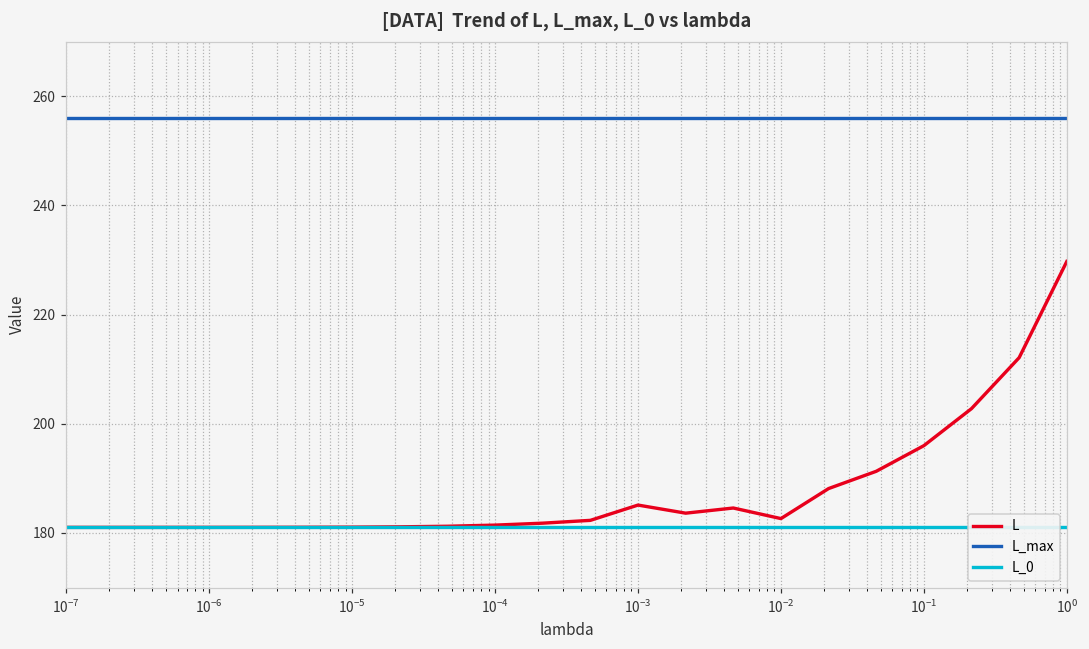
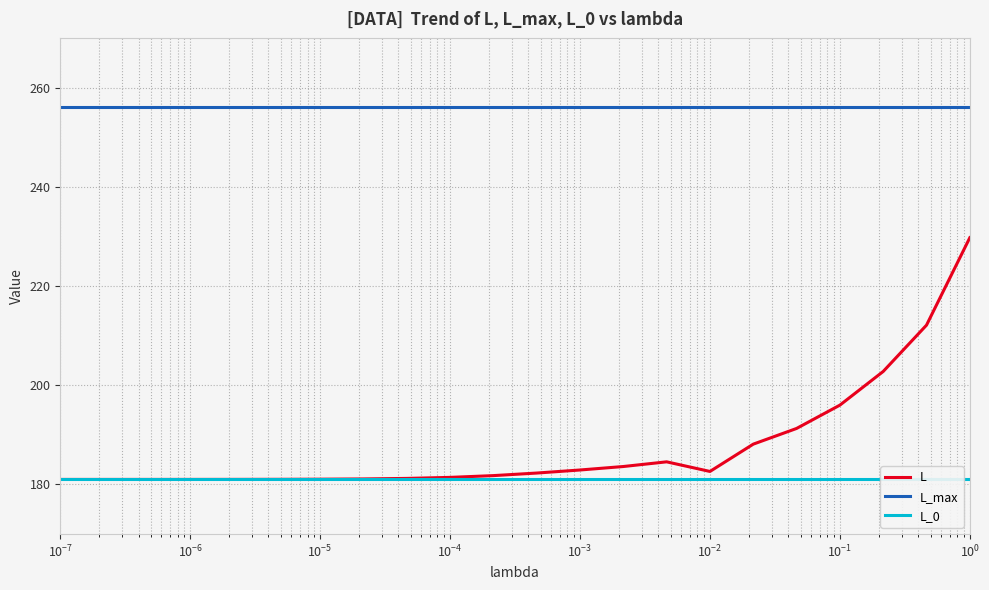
  {
    "L": {
-     "10^-3": 185,
+     "10^-3": 183,
      "10^-2": 183,
      "10^-1": 196,
      "10^0": 230
    },
    "L_max": {
      "10^-7": 256,
      "10^-6": 256,
      "10^-5": 256,
      "10^-4": 256,
      "10^-3": 256,
      "10^-2": 256,
      "10^-1": 256,
      "10^0": 256
    },
    "L_0": {
      "10^-3": 181,
      "10^-2": 181,
      "10^-1": 181,
      "10^0": 181
    }
  }
